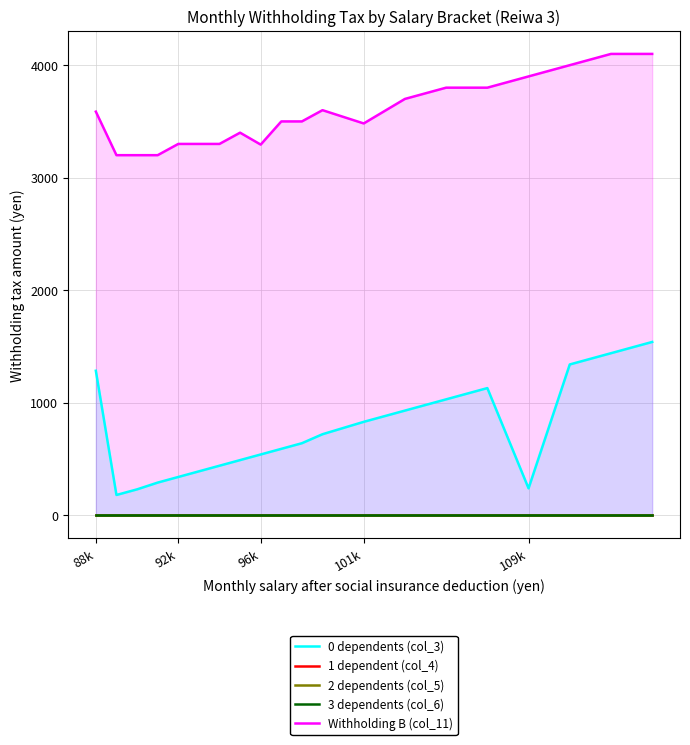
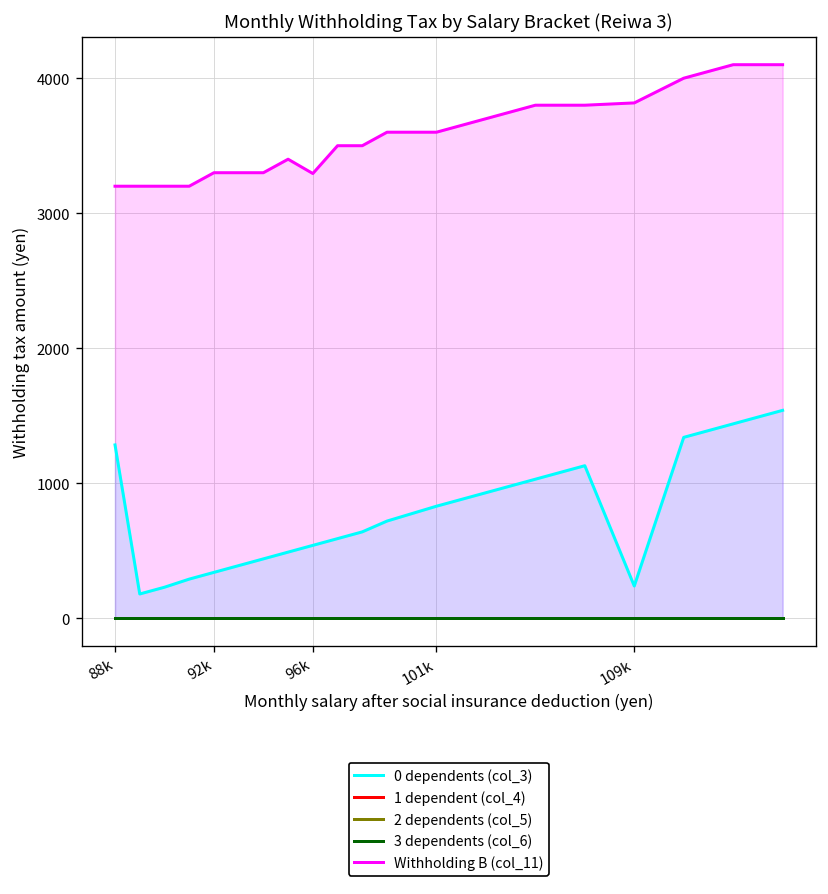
  {
    "0 dependents (col_3)": {
      "88k": 1280,
      "92k": 340,
      "96k": 540,
      "101k": 830,
      "109k": 240
    },
    "3 dependents (col_6)": {
      "88k": 0,
      "92k": 0,
      "96k": 0,
      "101k": 0,
      "109k": 0
    },
    "Withholding B (col_11)": {
-     "88k": 3590,
+     "88k": 3200,
      "92k": 3300,
      "96k": 3290,
-     "101k": 3480,
-     "109k": 3900
+     "101k": 3600,
+     "109k": 3820
    }
  }
